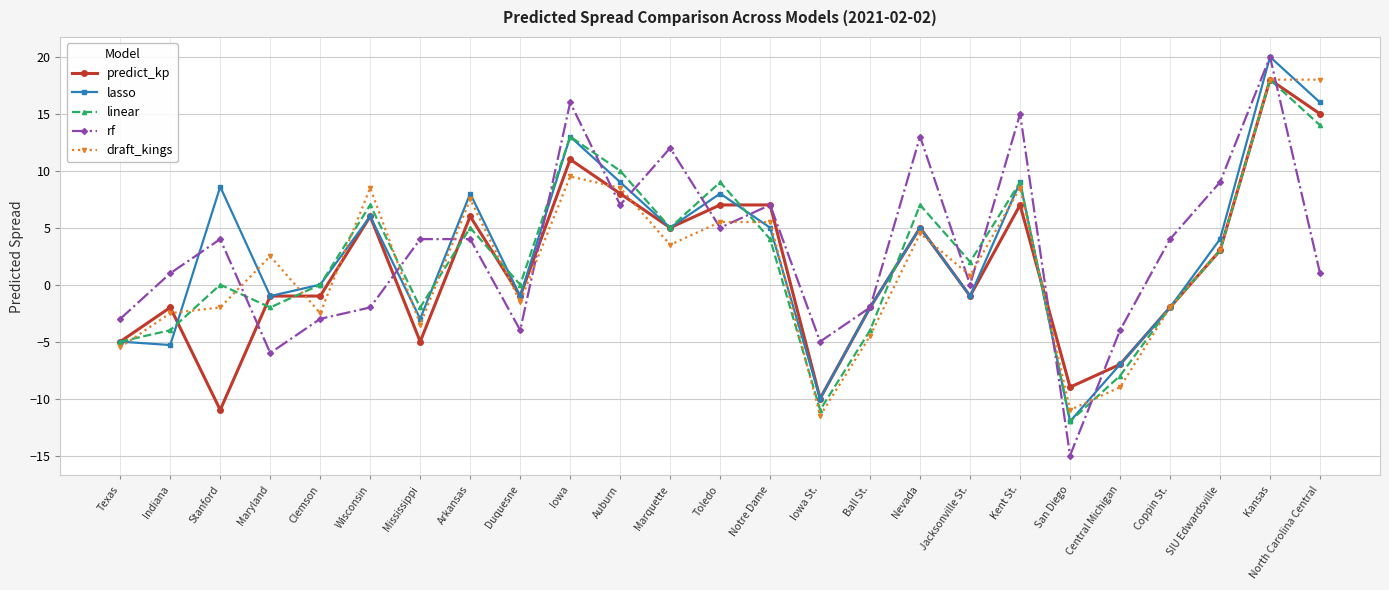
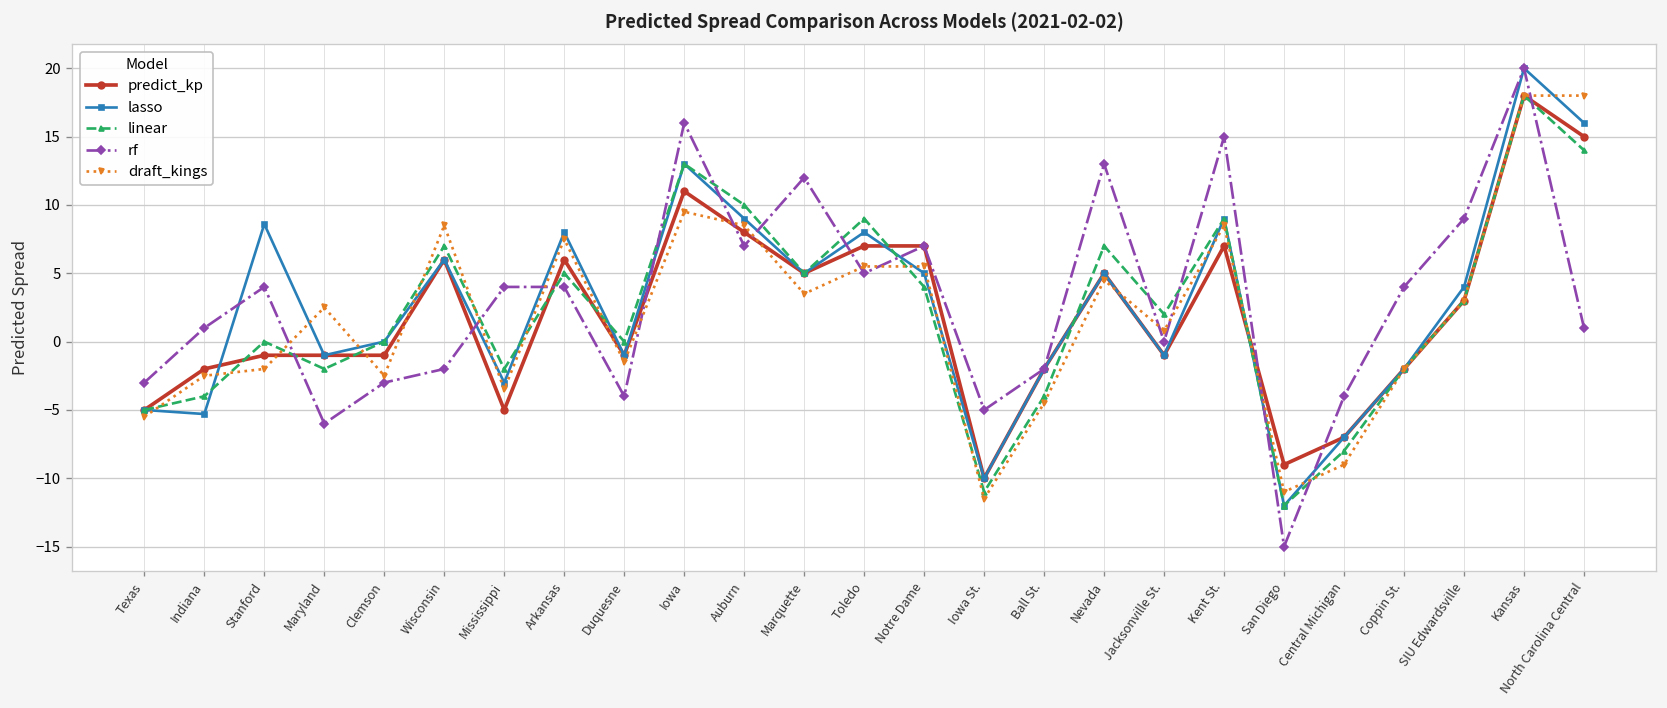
  {
    "predict_kp": {
      "Indiana": -2,
-     "Stanford": -11,
+     "Stanford": -1,
      "Clemson": -1,
      "Mississippi": -5,
      "Arkansas": 6,
      "Iowa": 11,
      "Auburn": 8,
      "Toledo": 7,
      "Kent St.": 7,
      "San Diego": -9,
      "North Carolina Central": 15
    },
    "lasso": {
      "Indiana": -5.3,
      "Stanford": 8.6,
      "Mississippi": -3,
      "Arkansas": 8,
      "Auburn": 9,
      "Toledo": 8,
      "Notre Dame": 5,
      "SIU Edwardsville": 4,
      "North Carolina Central": 16
    },
    "linear": {
      "Indiana": -4,
      "Stanford": 0,
      "Maryland": -2,
      "Wisconsin": 7,
      "Mississippi": -2,
      "Arkansas": 5,
      "Duquesne": 0,
      "Auburn": 10,
      "Toledo": 9,
      "Notre Dame": 4,
      "Iowa St.": -11,
      "Ball St.": -4,
      "Nevada": 7,
      "Jacksonville St.": 2,
      "Central Michigan": -8,
      "North Carolina Central": 14
    },
    "rf": {
      "Texas": -3,
      "Indiana": 1,
      "Stanford": 4,
      "Maryland": -6,
      "Clemson": -3,
      "Wisconsin": -2,
      "Mississippi": 4,
      "Arkansas": 4,
      "Duquesne": -4,
      "Iowa": 16,
      "Auburn": 7,
      "Marquette": 12,
      "Toledo": 5,
      "Iowa St.": -5,
      "Nevada": 13,
      "Jacksonville St.": 0,
      "Kent St.": 15,
      "San Diego": -15,
      "Central Michigan": -4,
      "Coppin St.": 4,
      "SIU Edwardsville": 9,
      "North Carolina Central": 1
    },
    "draft_kings": {
      "Texas": -5.5,
      "Indiana": -2.5,
      "Stanford": -2,
      "Maryland": 2.5,
      "Clemson": -2.5,
      "Wisconsin": 8.5,
      "Mississippi": -3.5,
      "Arkansas": 7.5,
      "Duquesne": -1.5,
      "Iowa": 9.5,
      "Auburn": 8.5,
      "Marquette": 3.5,
      "Toledo": 5.5,
      "Notre Dame": 5.5,
      "Iowa St.": -11.5,
      "Ball St.": -4.5,
      "Nevada": 4.5,
      "Jacksonville St.": 1,
      "Kent St.": 8.5,
      "San Diego": -11,
      "Central Michigan": -9,
      "North Carolina Central": 18
    }
  }
